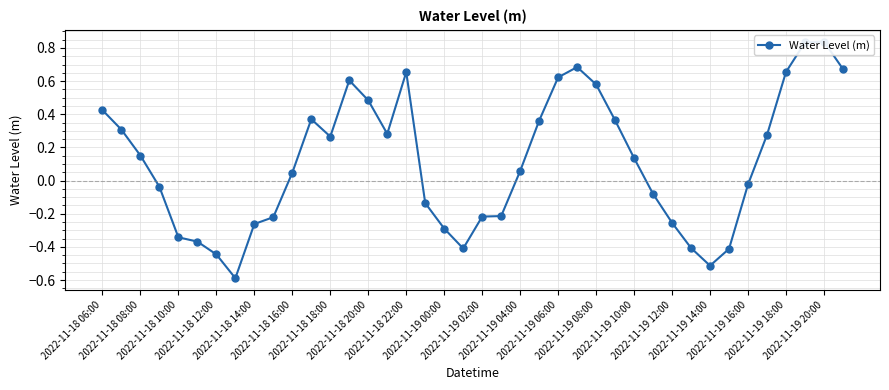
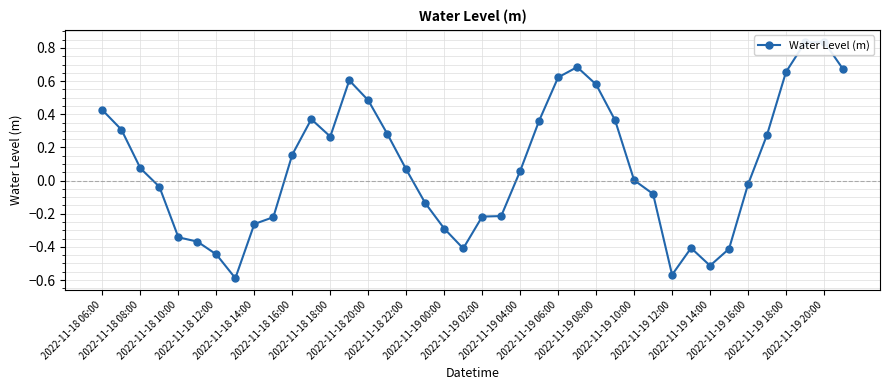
  {
    "2022-11-18 06:00": 0.43,
-   "2022-11-18 08:00": 0.15,
+   "2022-11-18 08:00": 0.07,
    "2022-11-18 10:00": -0.34,
    "2022-11-18 12:00": -0.45,
    "2022-11-18 14:00": -0.26,
-   "2022-11-18 16:00": 0.05,
+   "2022-11-18 16:00": 0.16,
    "2022-11-18 18:00": 0.27,
    "2022-11-18 20:00": 0.48,
-   "2022-11-18 22:00": 0.65,
+   "2022-11-18 22:00": 0.07,
    "2022-11-19 00:00": -0.29,
    "2022-11-19 02:00": -0.22,
    "2022-11-19 04:00": 0.06,
    "2022-11-19 06:00": 0.62,
    "2022-11-19 08:00": 0.58,
-   "2022-11-19 10:00": 0.14,
-   "2022-11-19 12:00": -0.25,
+   "2022-11-19 10:00": 0.00,
+   "2022-11-19 12:00": -0.57,
    "2022-11-19 14:00": -0.51,
    "2022-11-19 16:00": -0.02,
    "2022-11-19 18:00": 0.65
  }
